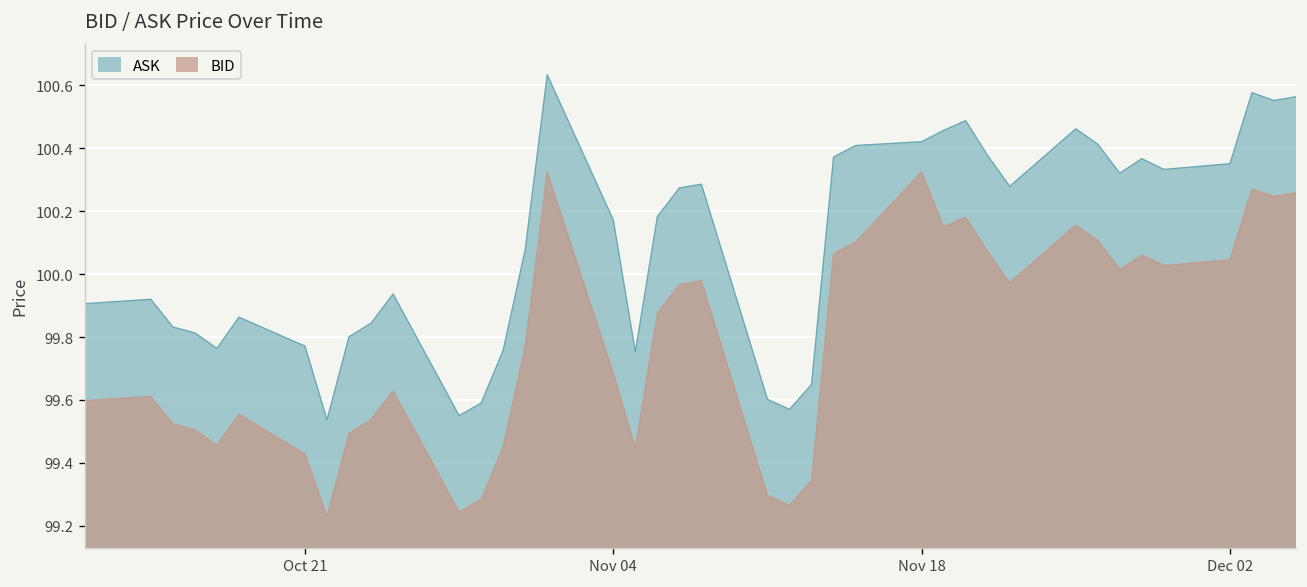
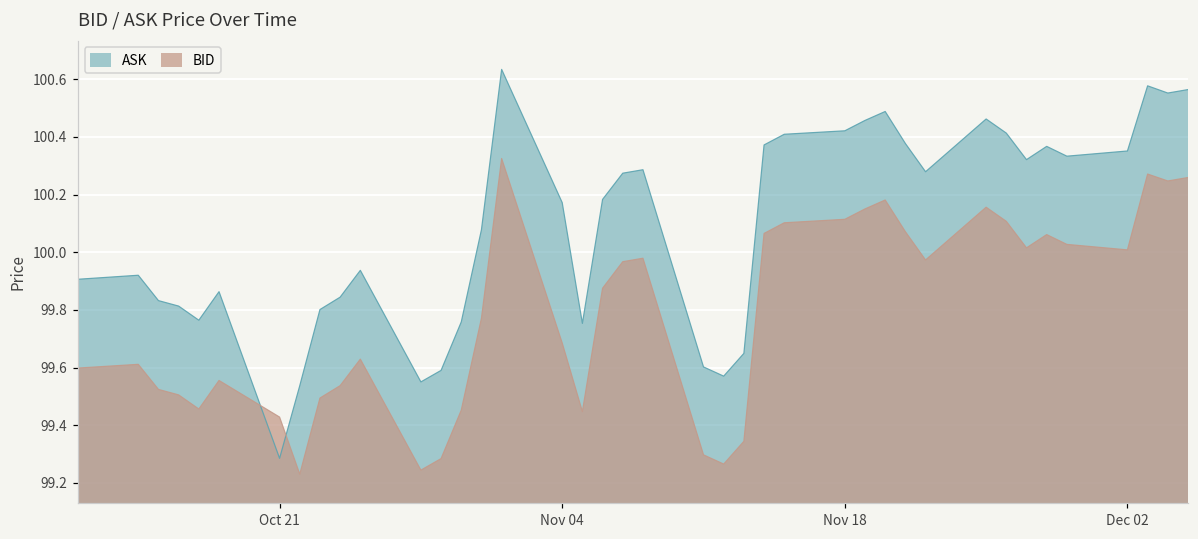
  {
    "ASK": {
-     "Oct 21": 99.77,
+     "Oct 21": 99.29,
      "Nov 04": 100.17,
      "Nov 18": 100.42,
      "Dec 02": 100.35
    },
    "BID": {
      "Oct 21": 99.43,
      "Nov 04": 99.69,
-     "Nov 18": 100.33,
-     "Dec 02": 100.05
+     "Nov 18": 100.11,
+     "Dec 02": 100.01
    }
  }
